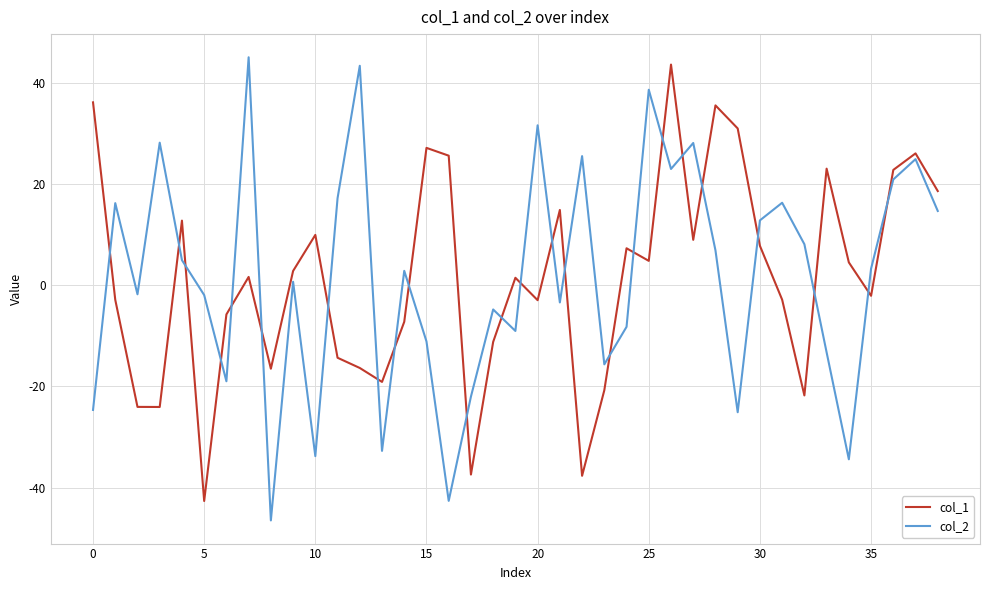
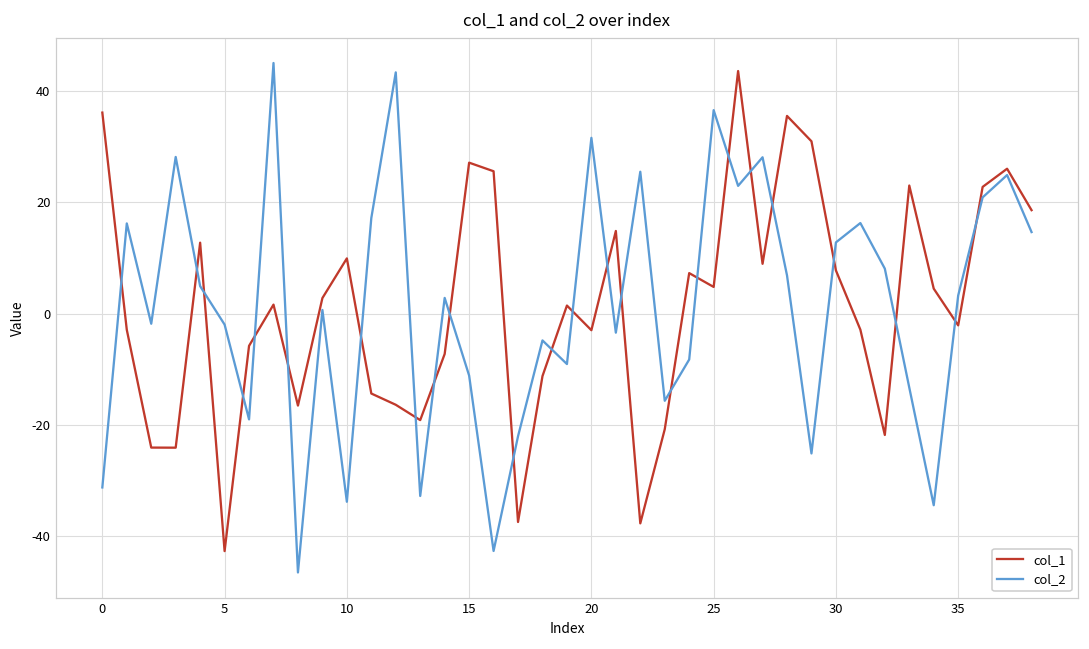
  {
    "col_1": {
      "0": 36,
      "5": -43,
      "10": 10,
      "15": 27,
      "20": -3,
      "25": 5,
      "30": 8,
      "35": -2
    },
    "col_2": {
-     "0": -25,
+     "0": -31,
      "5": -2,
      "10": -34,
      "15": -11,
      "20": 32,
-     "25": 39,
+     "25": 37,
      "30": 13,
      "35": 3
    }
  }
